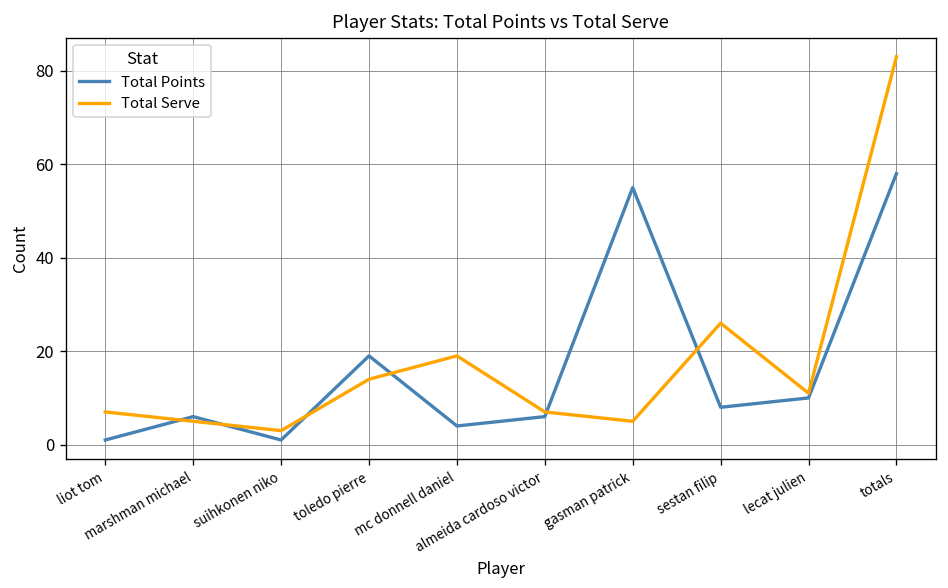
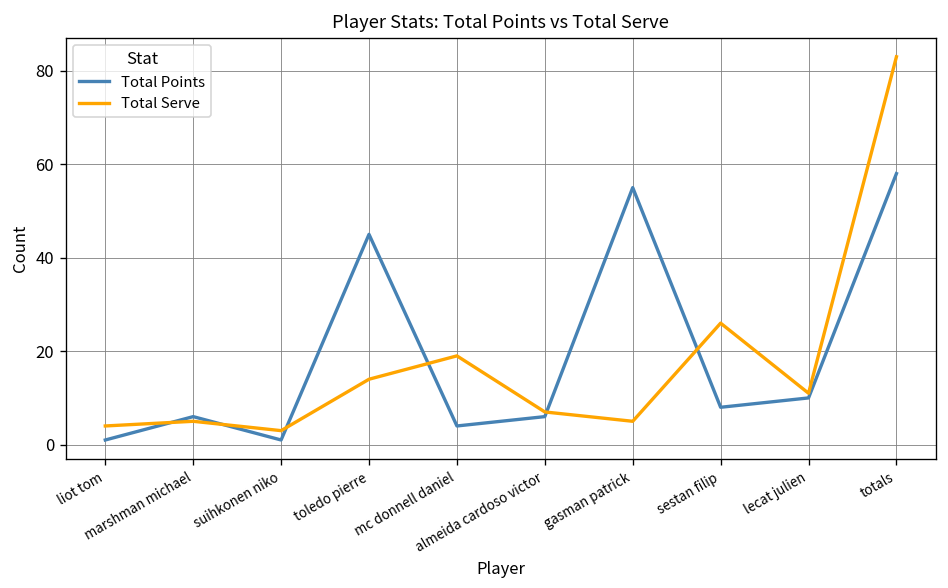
  {
    "Total Points": {
      "liot tom": 1,
      "marshman michael": 6,
      "suihkonen niko": 1,
-     "toledo pierre": 19,
+     "toledo pierre": 45,
      "mc donnell daniel": 4,
      "almeida cardoso victor": 6,
      "gasman patrick": 55,
      "sestan filip": 8,
      "lecat julien": 10,
      "totals": 58
    },
    "Total Serve": {
-     "liot tom": 7,
+     "liot tom": 4,
      "marshman michael": 5,
      "suihkonen niko": 3,
      "toledo pierre": 14,
      "mc donnell daniel": 19,
      "almeida cardoso victor": 7,
      "gasman patrick": 5,
      "sestan filip": 26,
      "lecat julien": 11,
      "totals": 83
    }
  }
